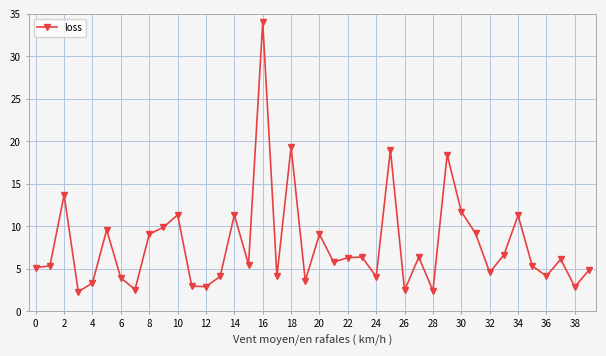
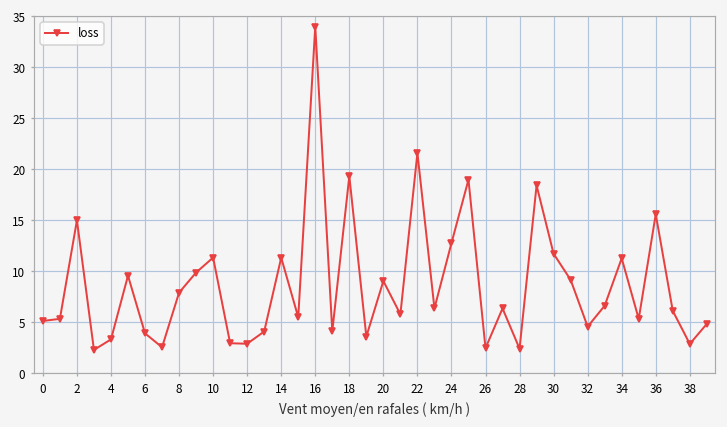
  {
    "0": 5,
-   "2": 14,
+   "2": 15,
    "4": 3,
    "6": 4,
-   "8": 9,
+   "8": 8,
    "10": 11,
    "12": 3,
    "14": 11,
    "16": 34,
    "18": 19,
    "20": 9,
-   "22": 6,
-   "24": 4,
+   "22": 22,
+   "24": 13,
    "26": 2,
    "28": 2,
    "30": 12,
    "32": 5,
    "34": 11,
-   "36": 4,
+   "36": 16,
    "38": 3
  }
